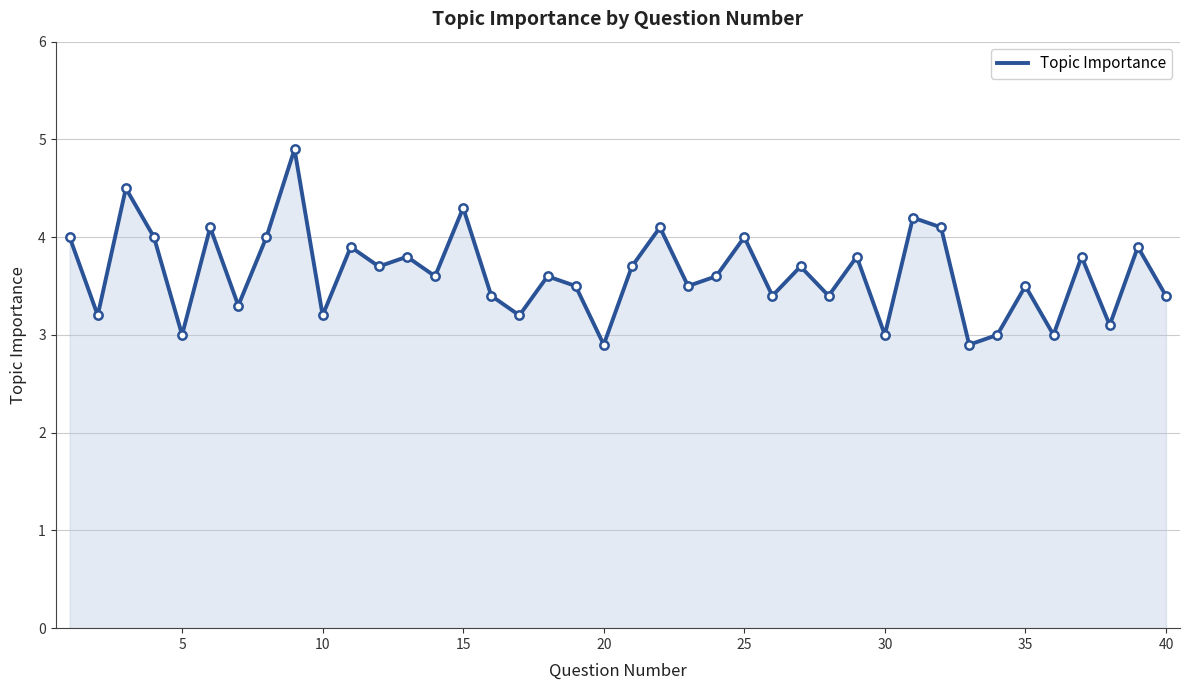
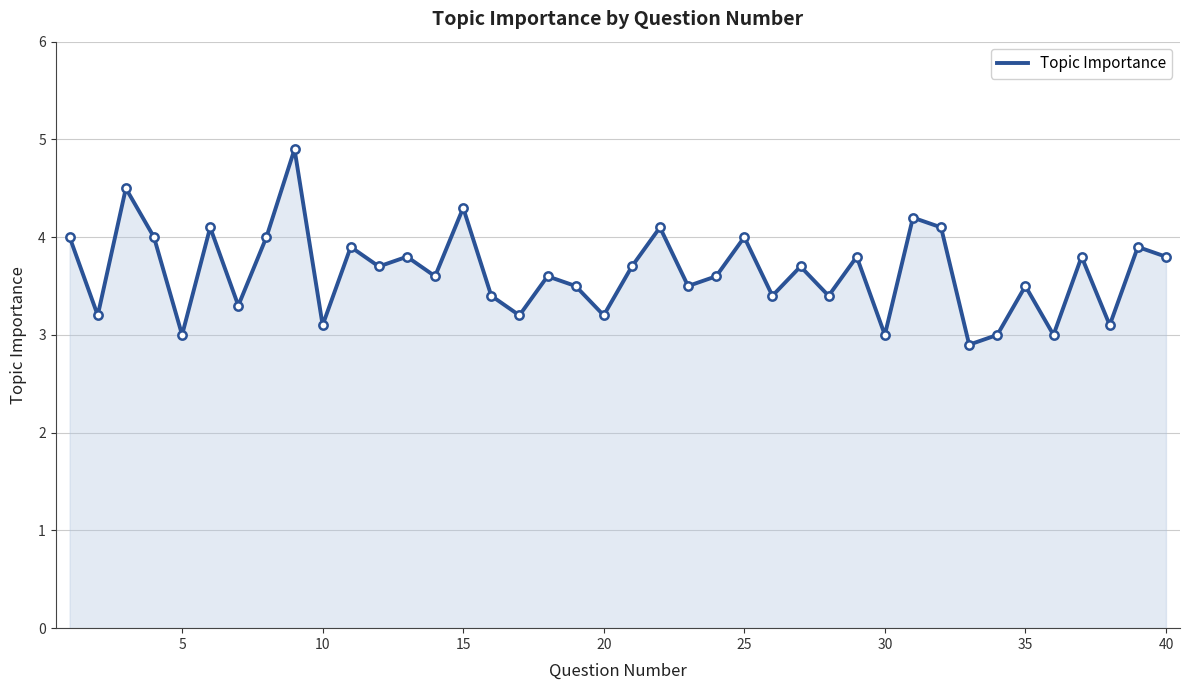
  {
    "5": 3.0,
-   "10": 3.2,
+   "10": 3.1,
    "15": 4.3,
-   "20": 2.9,
+   "20": 3.2,
    "25": 4.0,
    "30": 3.0,
    "35": 3.5,
-   "40": 3.4
+   "40": 3.8
  }
